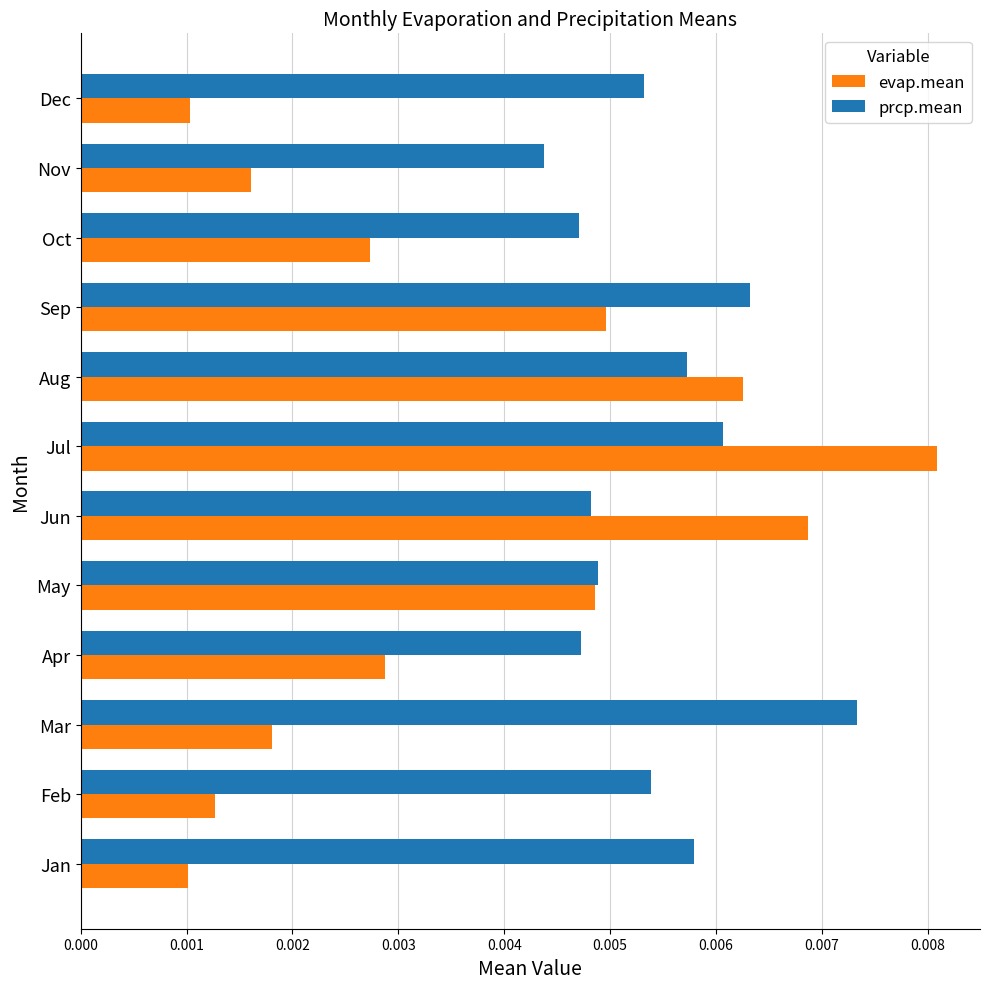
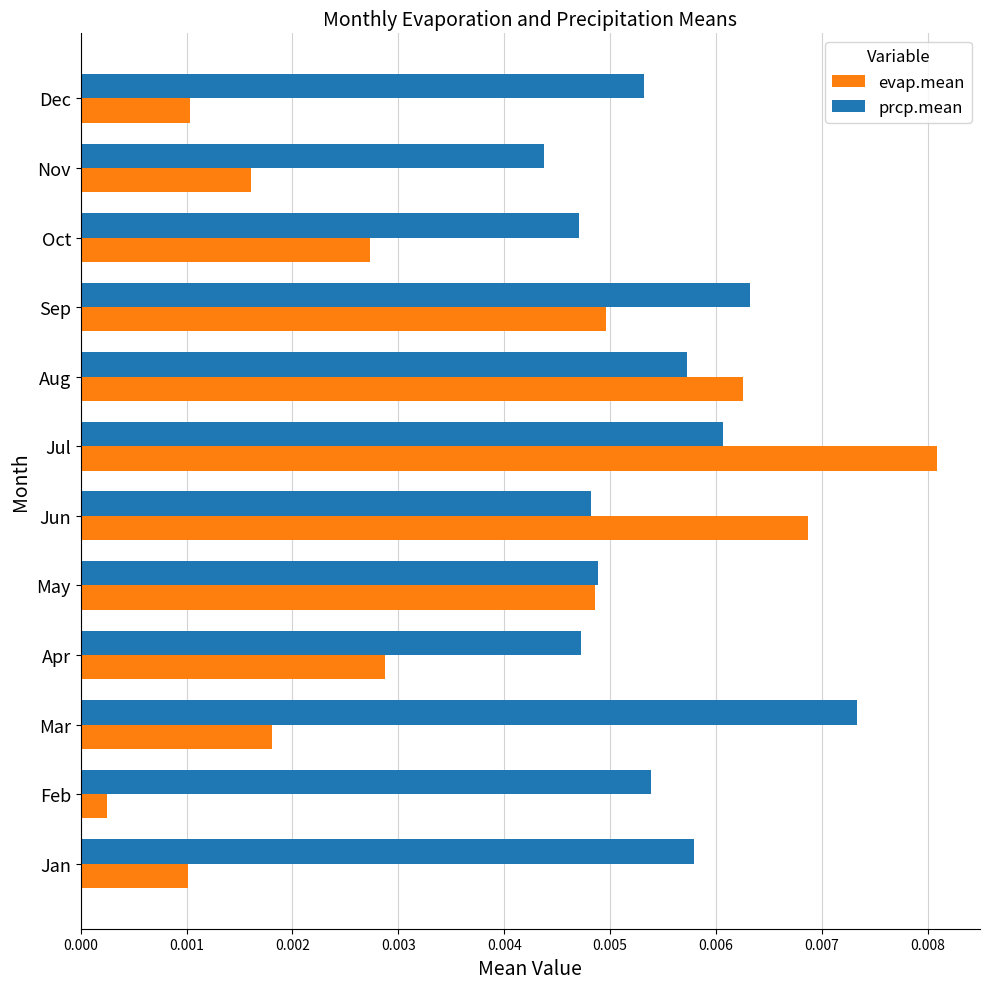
  {
    "evap.mean": {
      "Dec": 0.00103,
      "Nov": 0.00161,
      "Oct": 0.00273,
      "Sep": 0.00496,
      "Aug": 0.00626,
      "Jul": 0.00809,
      "Jun": 0.00687,
      "May": 0.00486,
      "Apr": 0.00287,
      "Mar": 0.00181,
-     "Feb": 0.00127,
+     "Feb": 0.00025,
      "Jan": 0.00101
    },
    "prcp.mean": {
      "Dec": 0.00532,
      "Nov": 0.00438,
      "Oct": 0.00471,
      "Sep": 0.00632,
      "Aug": 0.00573,
      "Jul": 0.00607,
      "Jun": 0.00482,
      "May": 0.00489,
      "Apr": 0.00473,
      "Mar": 0.00733,
      "Feb": 0.00539,
      "Jan": 0.00579
    }
  }
